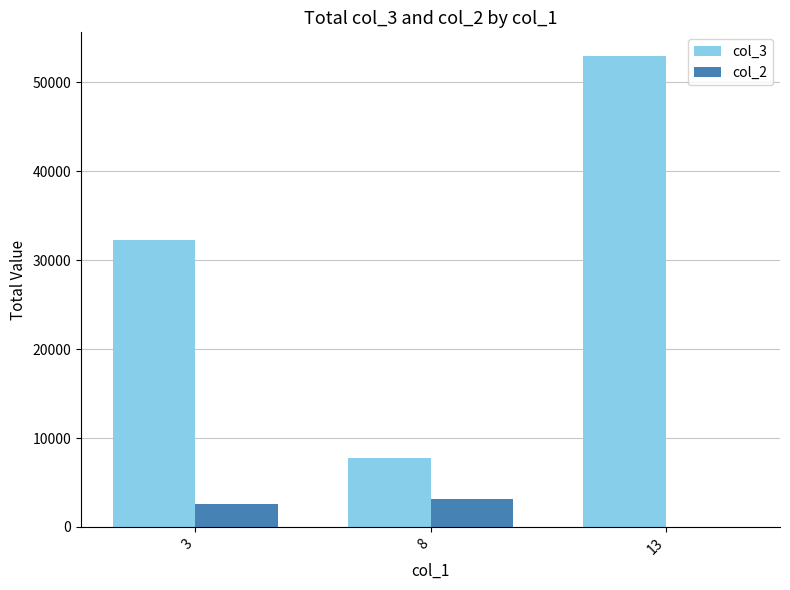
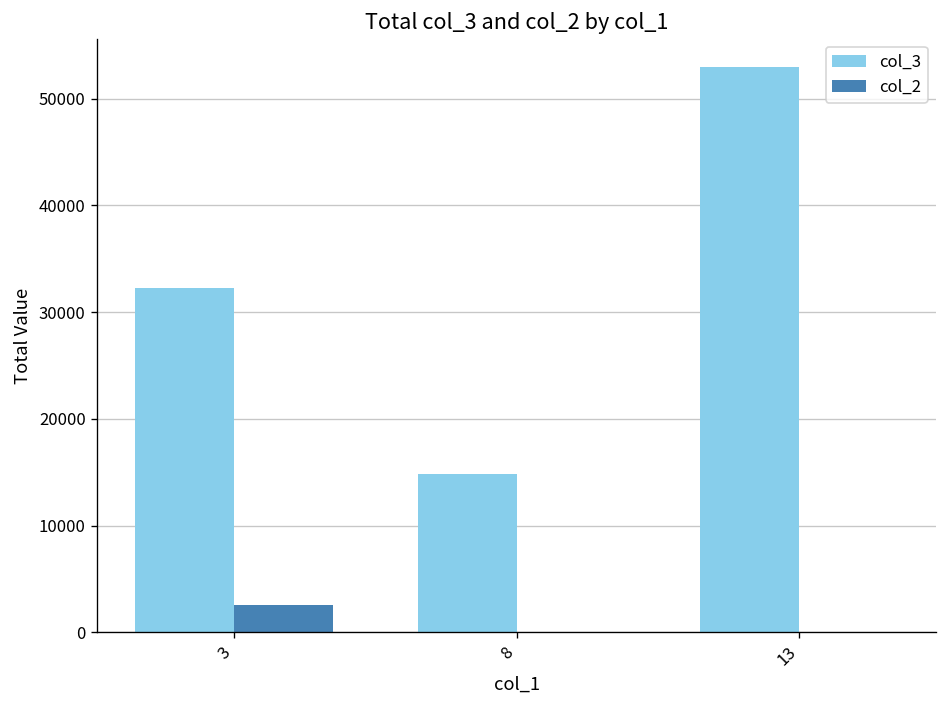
  {
    "col_3": {
      "3": 32000,
-     "8": 8000,
+     "8": 15000,
      "13": 53000
    },
    "col_2": {
      "3": 3000,
-     "8": 3000
+     "8": 0
    }
  }
